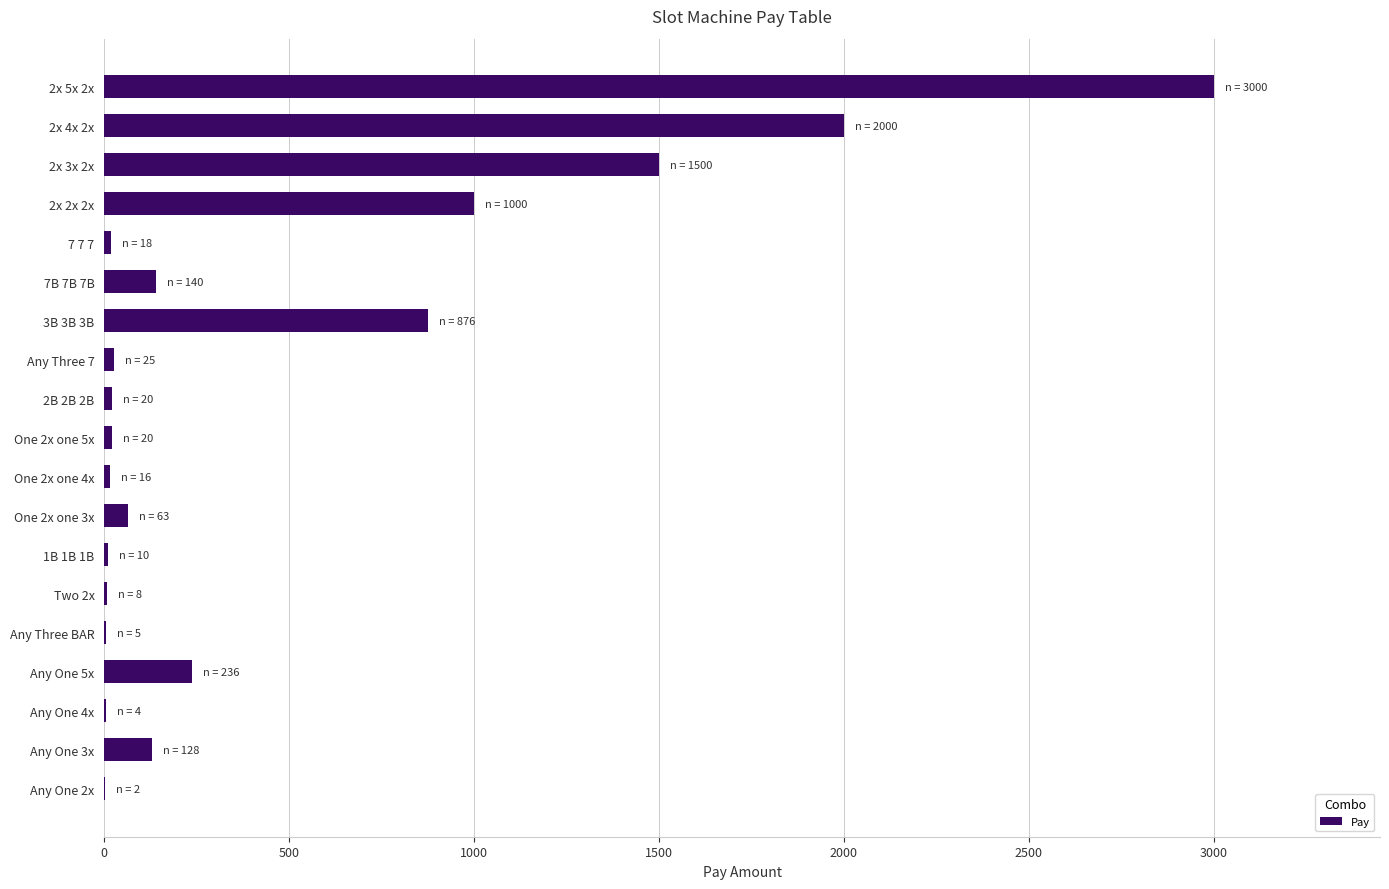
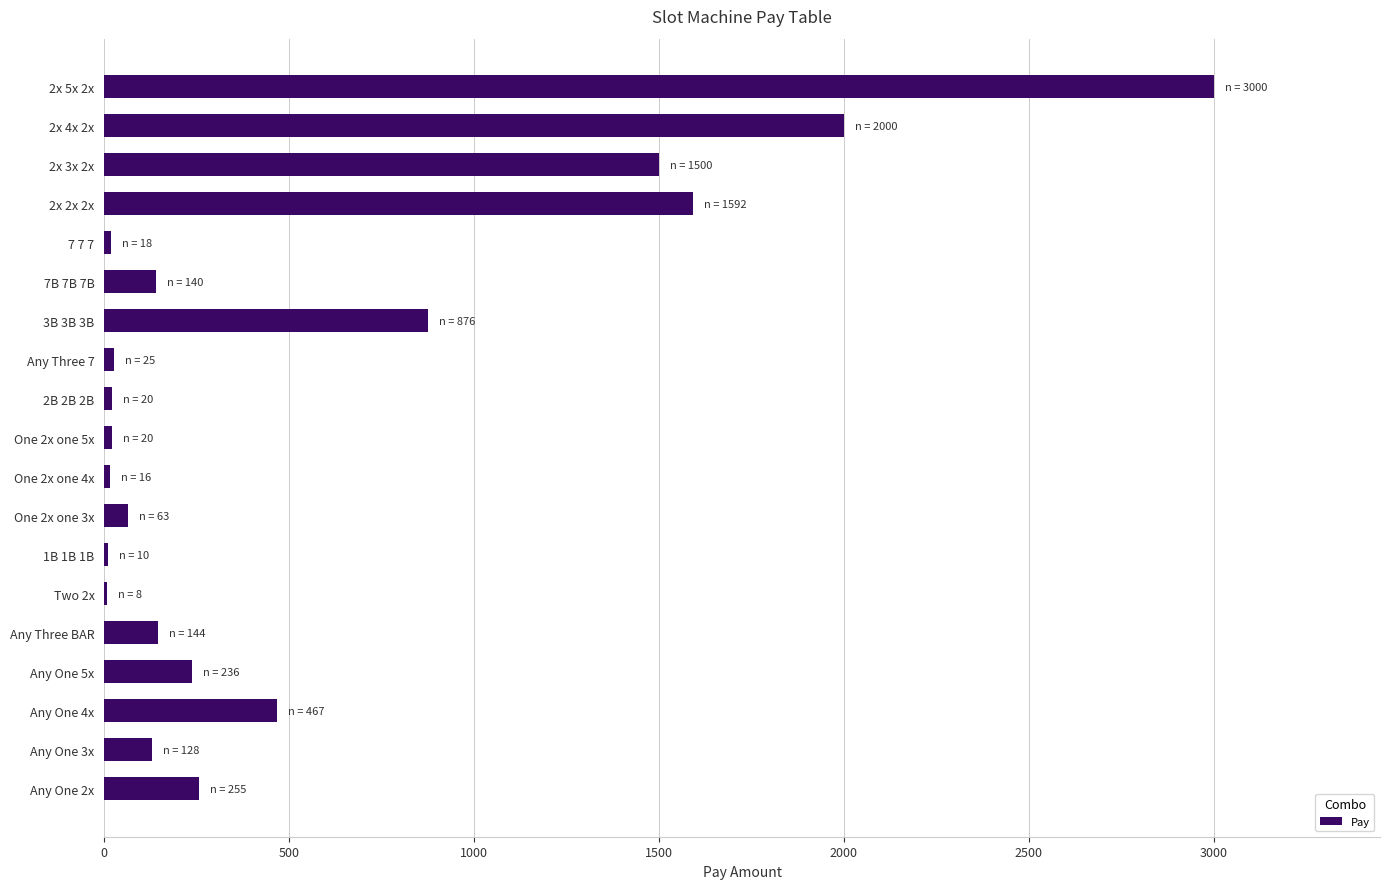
  {
    "2x 5x 2x": 3000,
    "2x 4x 2x": 2000,
    "2x 3x 2x": 1500,
-   "2x 2x 2x": 1000,
+   "2x 2x 2x": 1592,
    "7 7 7": 18,
    "7B 7B 7B": 140,
    "3B 3B 3B": 876,
    "Any Three 7": 25,
    "2B 2B 2B": 20,
    "One 2x one 5x": 20,
    "One 2x one 4x": 16,
    "One 2x one 3x": 63,
    "1B 1B 1B": 10,
    "Two 2x": 8,
-   "Any Three BAR": 5,
+   "Any Three BAR": 144,
    "Any One 5x": 236,
-   "Any One 4x": 4,
+   "Any One 4x": 467,
    "Any One 3x": 128,
-   "Any One 2x": 2
+   "Any One 2x": 255
  }
